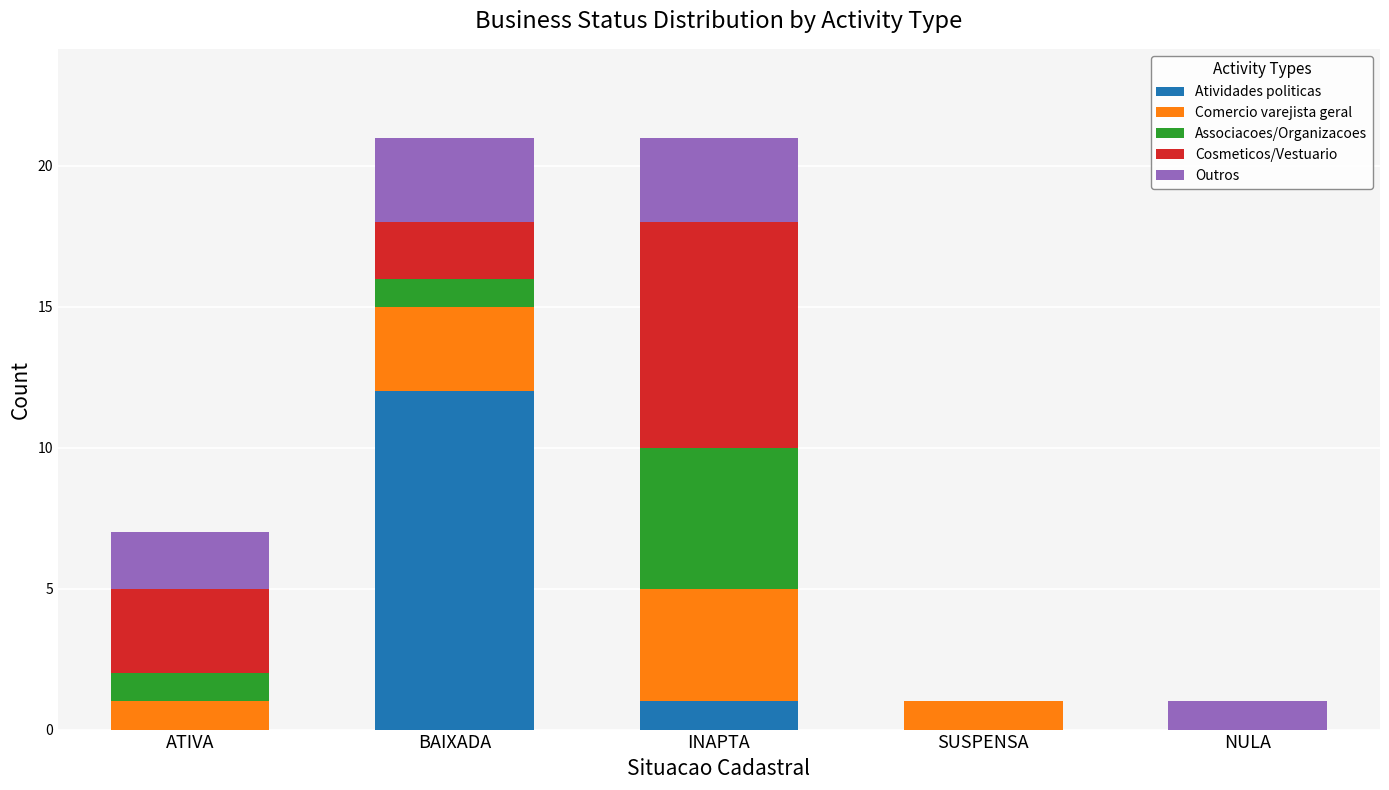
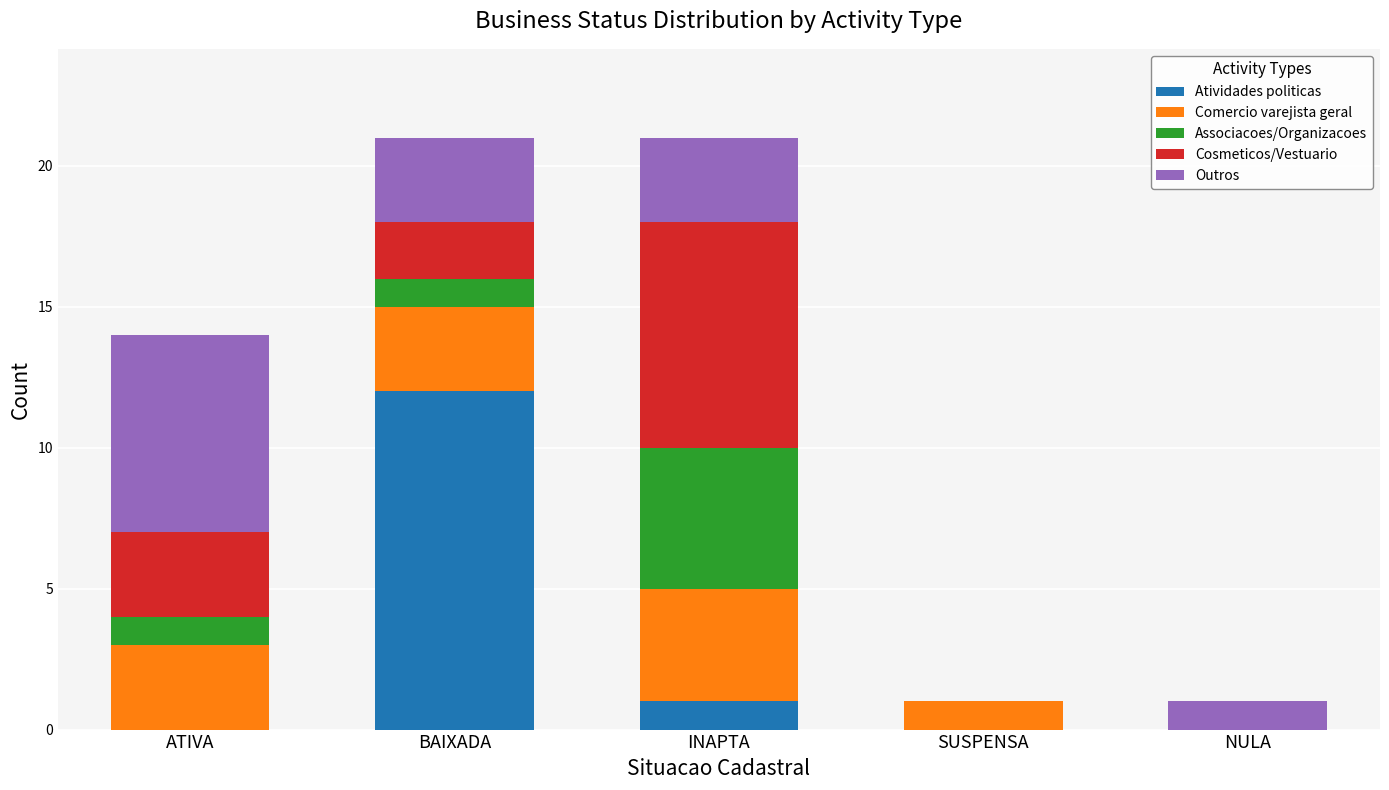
  {
    "Atividades politicas": {
      "ATIVA": 0,
      "BAIXADA": 12,
      "INAPTA": 1,
      "SUSPENSA": 0,
      "NULA": 0
    },
    "Comercio varejista geral": {
-     "ATIVA": 1,
+     "ATIVA": 3,
      "BAIXADA": 3,
      "INAPTA": 4,
      "SUSPENSA": 1,
      "NULA": 0
    },
    "Associacoes/Organizacoes": {
      "ATIVA": 1,
      "BAIXADA": 1,
      "INAPTA": 5,
      "SUSPENSA": 0,
      "NULA": 0
    },
    "Cosmeticos/Vestuario": {
      "ATIVA": 3,
      "BAIXADA": 2,
      "INAPTA": 8,
      "SUSPENSA": 0,
      "NULA": 0
    },
    "Outros": {
-     "ATIVA": 2,
+     "ATIVA": 7,
      "BAIXADA": 3,
      "INAPTA": 3,
      "SUSPENSA": 0,
      "NULA": 1
    }
  }
